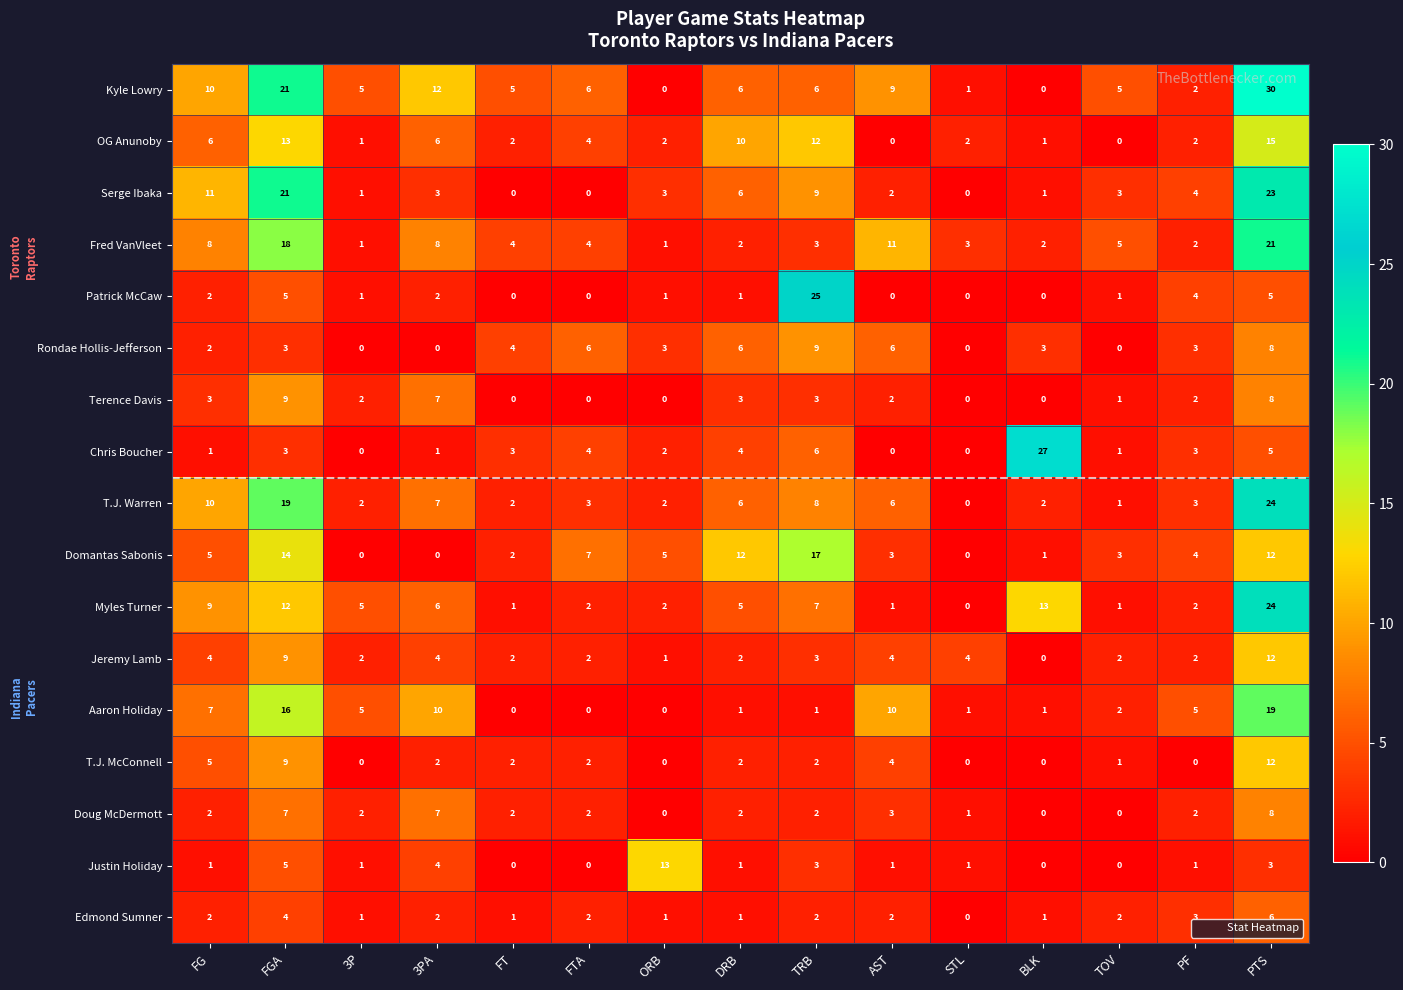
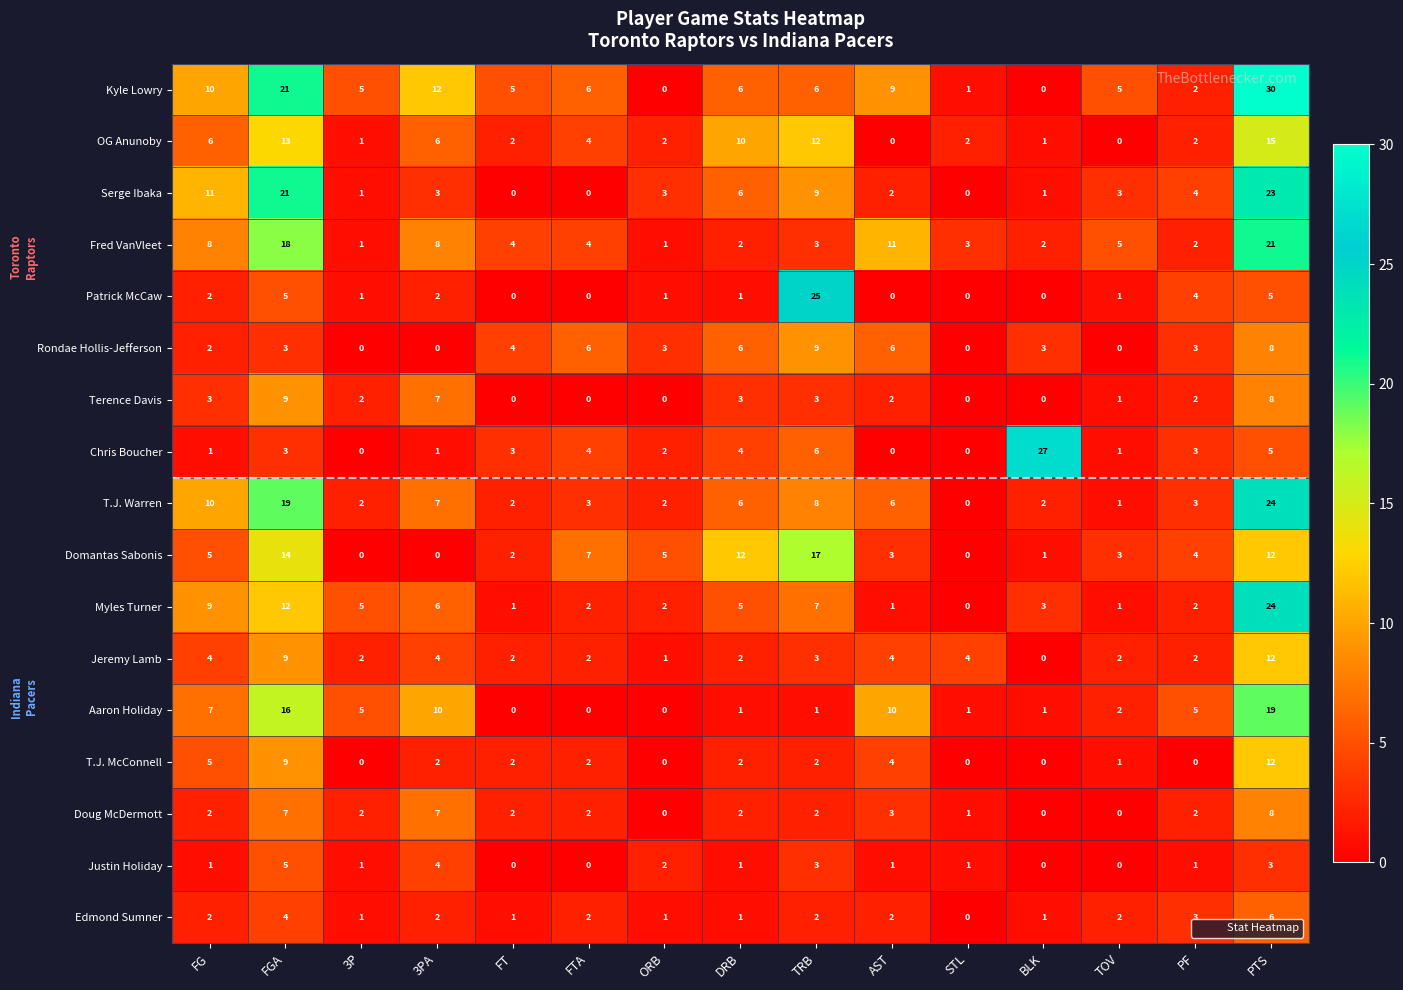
  {
    "Myles Turner": {
      "FG": 9,
      "FGA": 12,
      "3P": 5,
      "3PA": 6,
      "FT": 1,
      "FTA": 2,
      "ORB": 2,
      "DRB": 5,
      "TRB": 7,
      "AST": 1,
      "STL": 0,
-     "BLK": 13,
+     "BLK": 3,
      "TOV": 1,
      "PF": 2,
      "PTS": 24
    },
    "Justin Holiday": {
      "FG": 1,
      "FGA": 5,
      "3P": 1,
      "3PA": 4,
      "FT": 0,
      "FTA": 0,
-     "ORB": 13,
+     "ORB": 2,
      "DRB": 1,
      "TRB": 3,
      "AST": 1,
      "STL": 1,
      "BLK": 0,
      "TOV": 0,
      "PF": 1,
      "PTS": 3
    }
  }
